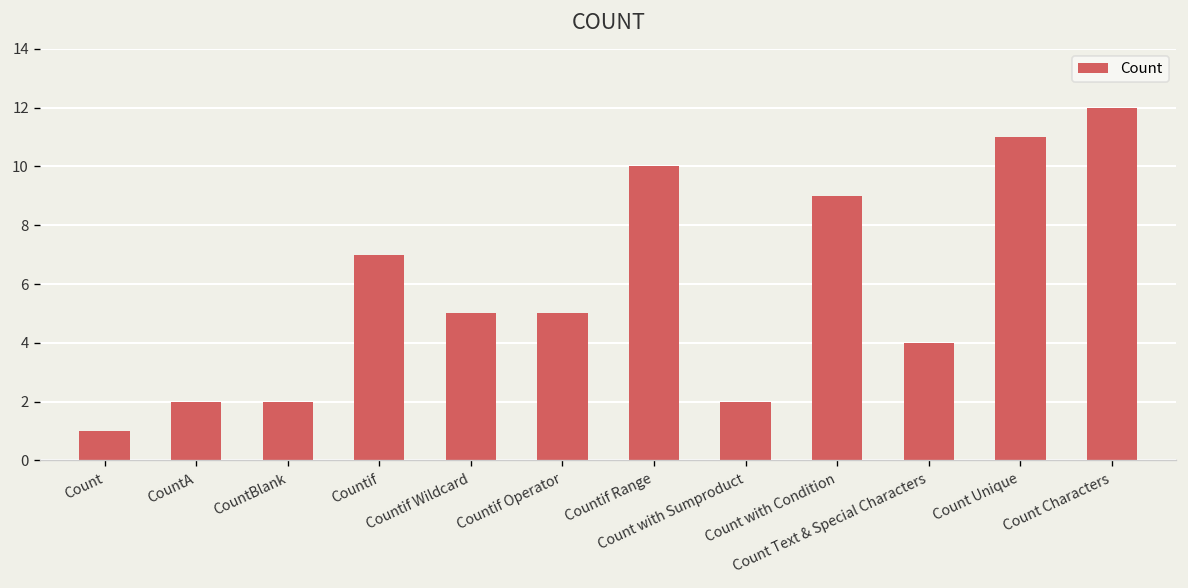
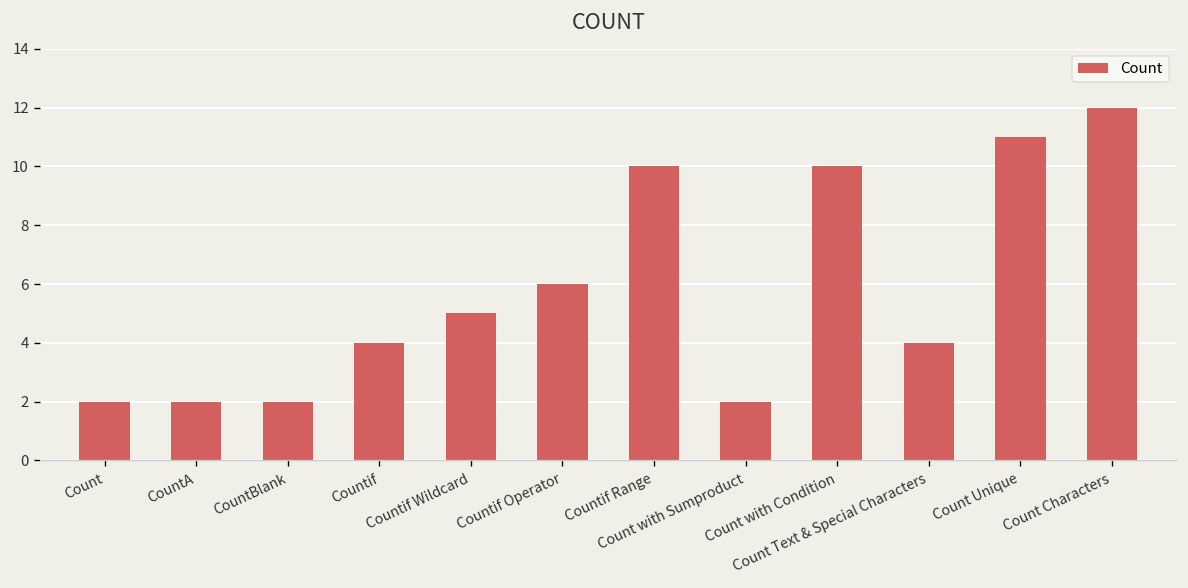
  {
-   "Count": 1,
+   "Count": 2,
    "CountA": 2,
    "CountBlank": 2,
-   "Countif": 7,
+   "Countif": 4,
    "Countif Wildcard": 5,
-   "Countif Operator": 5,
+   "Countif Operator": 6,
    "Countif Range": 10,
    "Count with Sumproduct": 2,
-   "Count with Condition": 9,
+   "Count with Condition": 10,
    "Count Text & Special Characters": 4,
    "Count Unique": 11,
    "Count Characters": 12
  }
